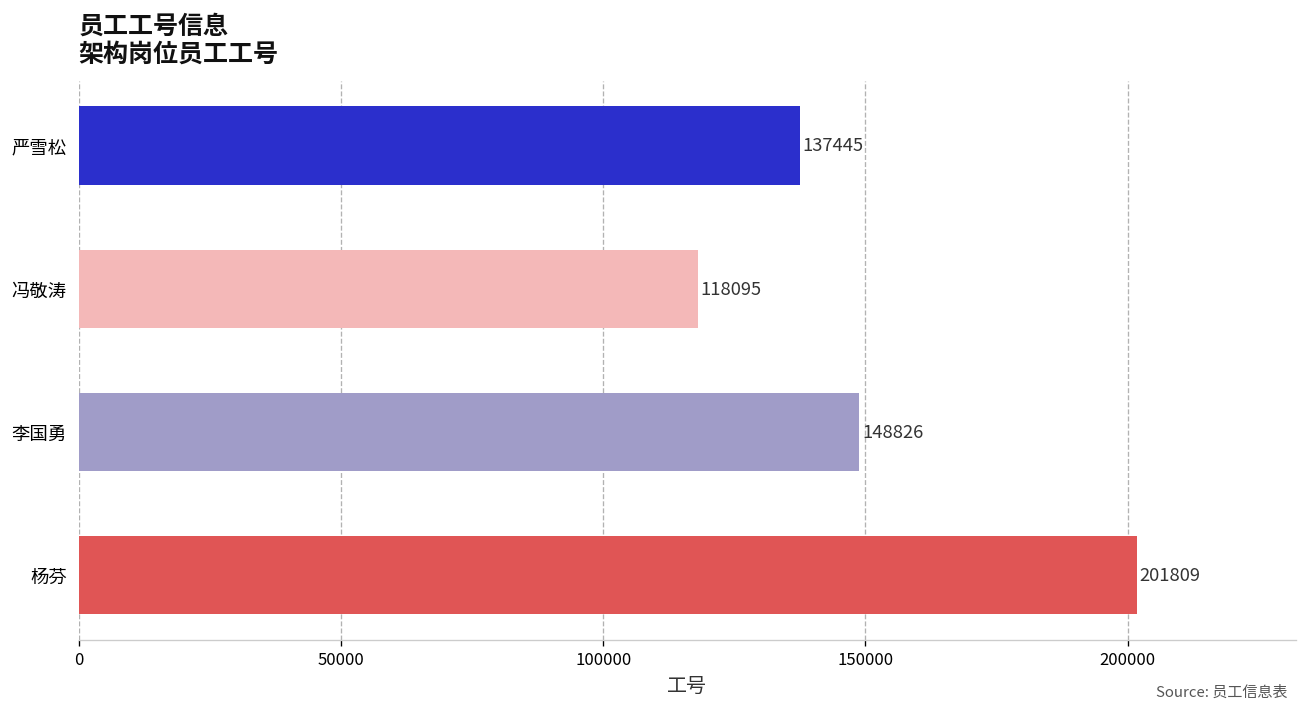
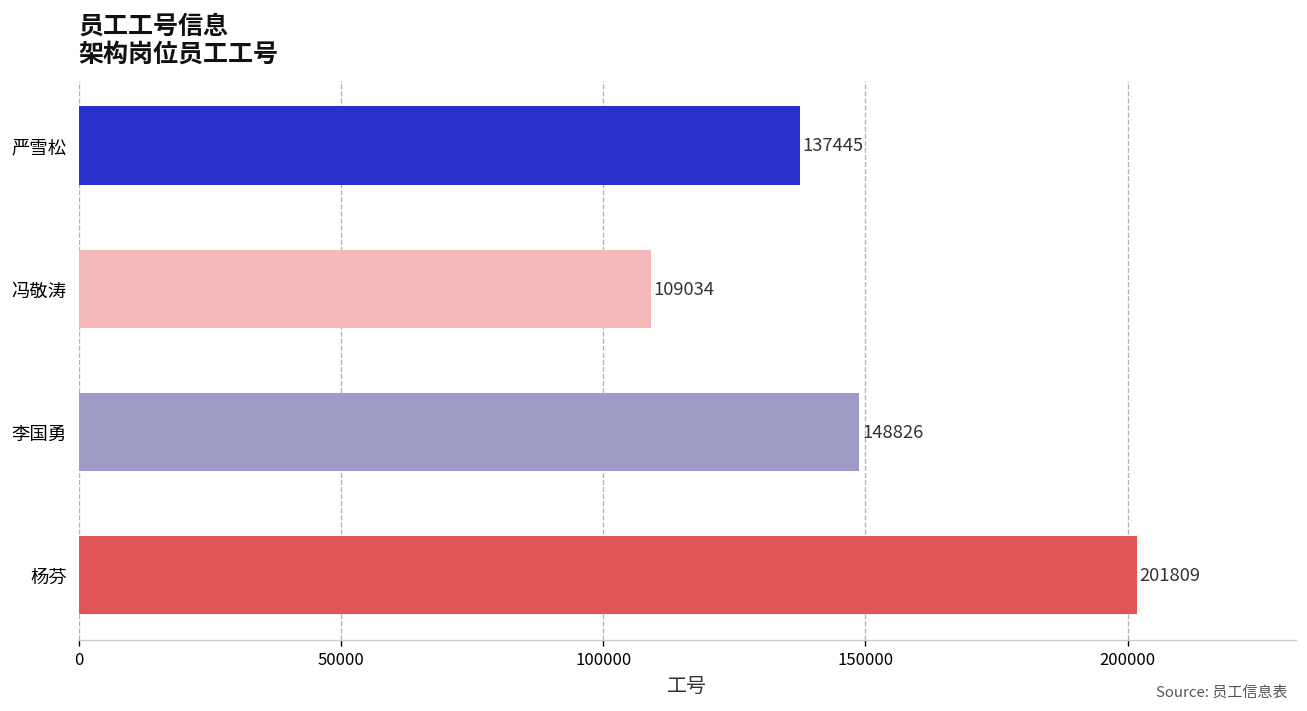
  {
    "严雪松": 137445,
-   "冯敬涛": 118095,
+   "冯敬涛": 109034,
    "李国勇": 148826,
    "杨芬": 201809
  }
